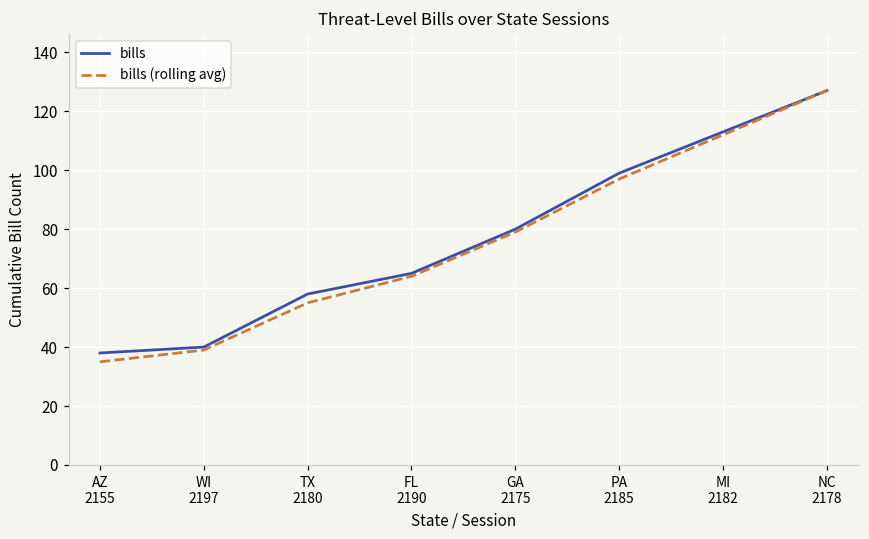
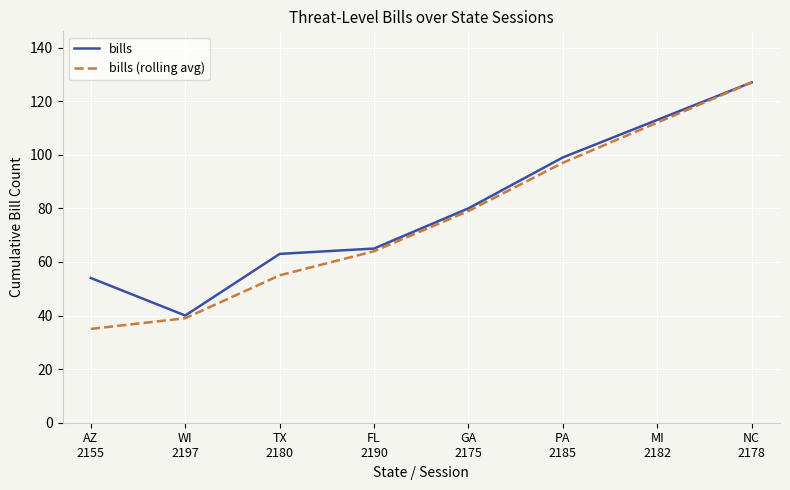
  {
    "bills": {
-     "AZ 2155": 38,
+     "AZ 2155": 54,
      "WI 2197": 40,
-     "TX 2180": 58,
+     "TX 2180": 63,
      "FL 2190": 65,
      "GA 2175": 80,
      "PA 2185": 99,
      "MI 2182": 113
    },
    "bills (rolling avg)": {
      "AZ 2155": 35,
      "WI 2197": 39,
      "TX 2180": 55,
      "FL 2190": 64,
      "GA 2175": 79,
      "PA 2185": 97,
      "MI 2182": 112
    }
  }
